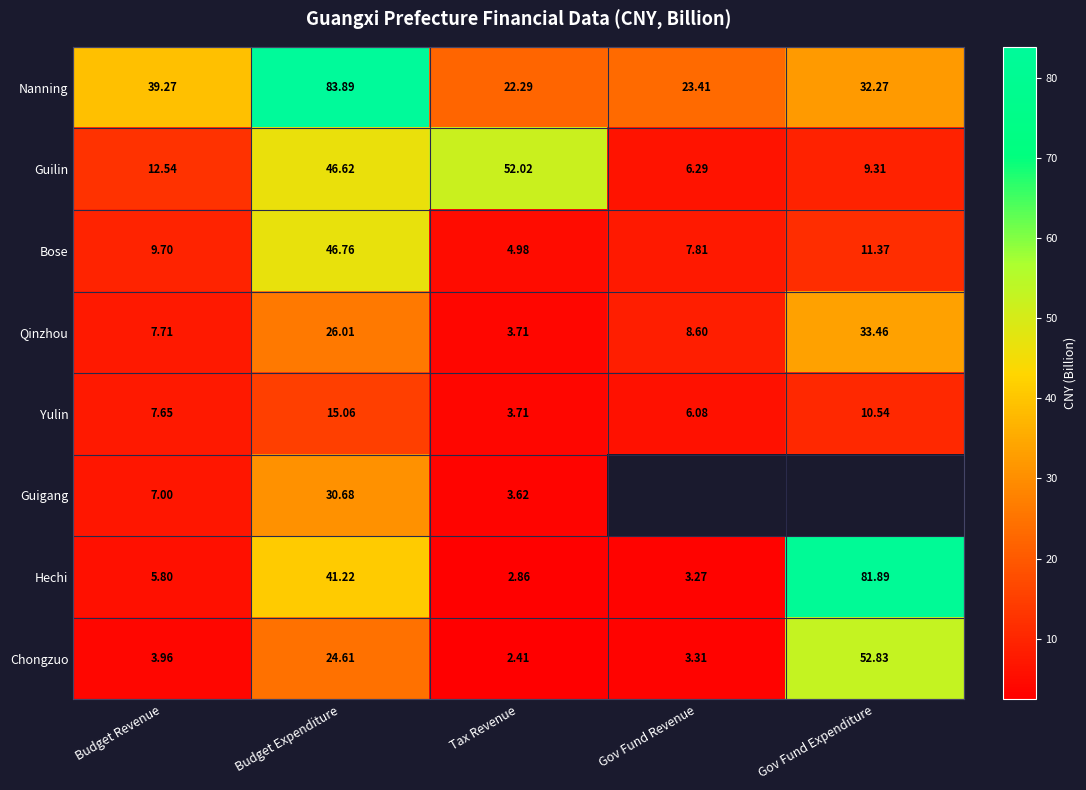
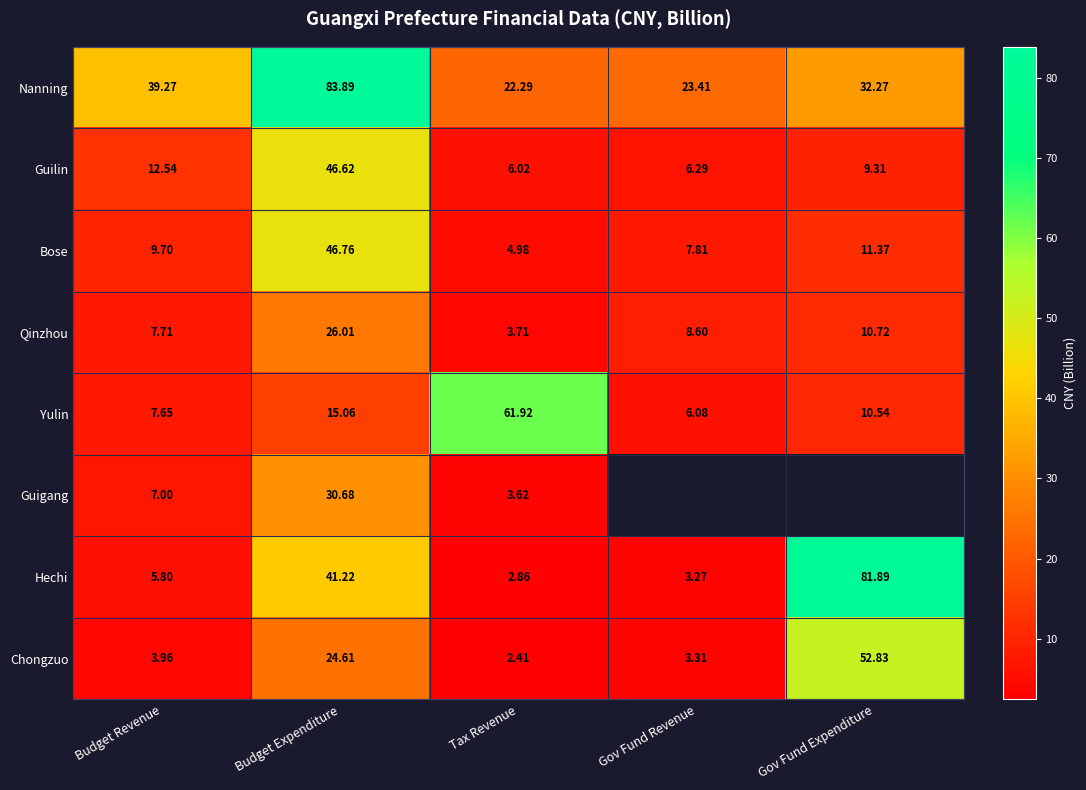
  {
    "Nanning": {
      "Budget Revenue": 39.27,
      "Budget Expenditure": 83.89,
      "Tax Revenue": 22.29,
      "Gov Fund Revenue": 23.41,
      "Gov Fund Expenditure": 32.27
    },
    "Guilin": {
      "Budget Revenue": 12.54,
      "Budget Expenditure": 46.62,
-     "Tax Revenue": 52.02,
+     "Tax Revenue": 6.02,
      "Gov Fund Revenue": 6.29,
      "Gov Fund Expenditure": 9.31
    },
    "Bose": {
      "Budget Revenue": 9.70,
      "Budget Expenditure": 46.76,
      "Tax Revenue": 4.98,
      "Gov Fund Revenue": 7.81,
      "Gov Fund Expenditure": 11.37
    },
    "Qinzhou": {
      "Budget Revenue": 7.71,
      "Budget Expenditure": 26.01,
      "Tax Revenue": 3.71,
      "Gov Fund Revenue": 8.60,
-     "Gov Fund Expenditure": 33.46
+     "Gov Fund Expenditure": 10.72
    },
    "Yulin": {
      "Budget Revenue": 7.65,
      "Budget Expenditure": 15.06,
-     "Tax Revenue": 3.71,
+     "Tax Revenue": 61.92,
      "Gov Fund Revenue": 6.08,
      "Gov Fund Expenditure": 10.54
    },
    "Guigang": {
      "Budget Revenue": 7.00,
      "Budget Expenditure": 30.68,
      "Tax Revenue": 3.62
    },
    "Hechi": {
      "Budget Revenue": 5.80,
      "Budget Expenditure": 41.22,
      "Tax Revenue": 2.86,
      "Gov Fund Revenue": 3.27,
      "Gov Fund Expenditure": 81.89
    },
    "Chongzuo": {
      "Budget Revenue": 3.96,
      "Budget Expenditure": 24.61,
      "Tax Revenue": 2.41,
      "Gov Fund Revenue": 3.31,
      "Gov Fund Expenditure": 52.83
    }
  }
